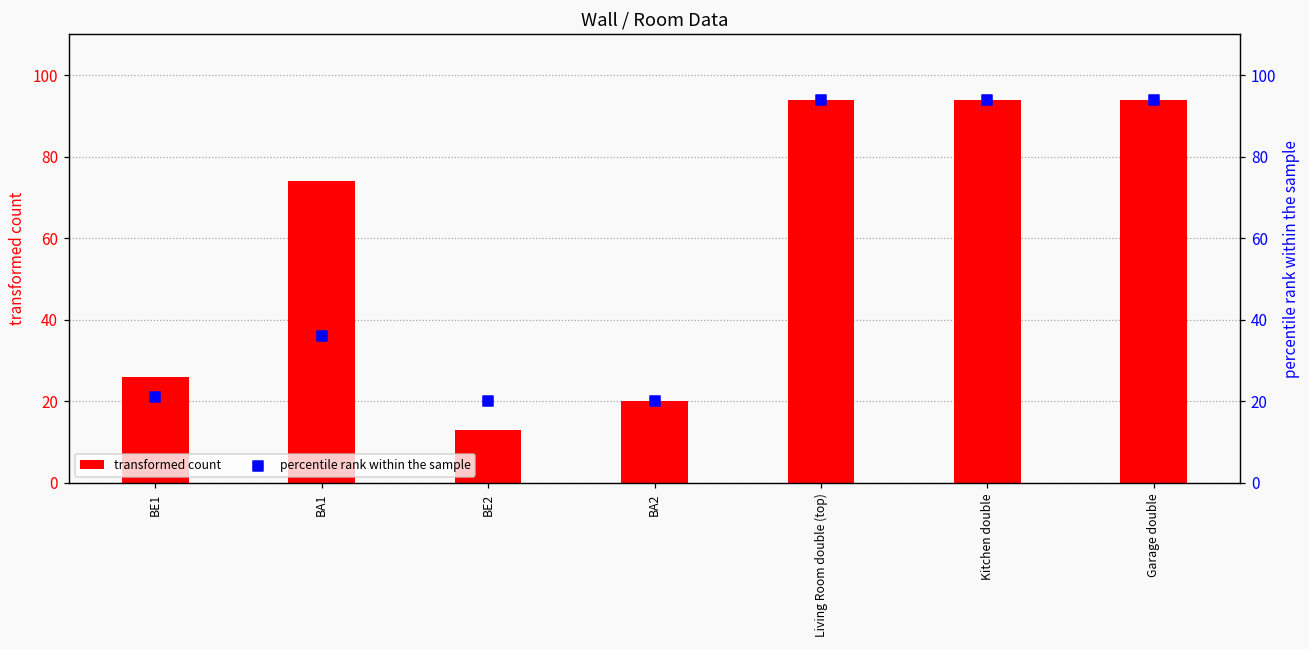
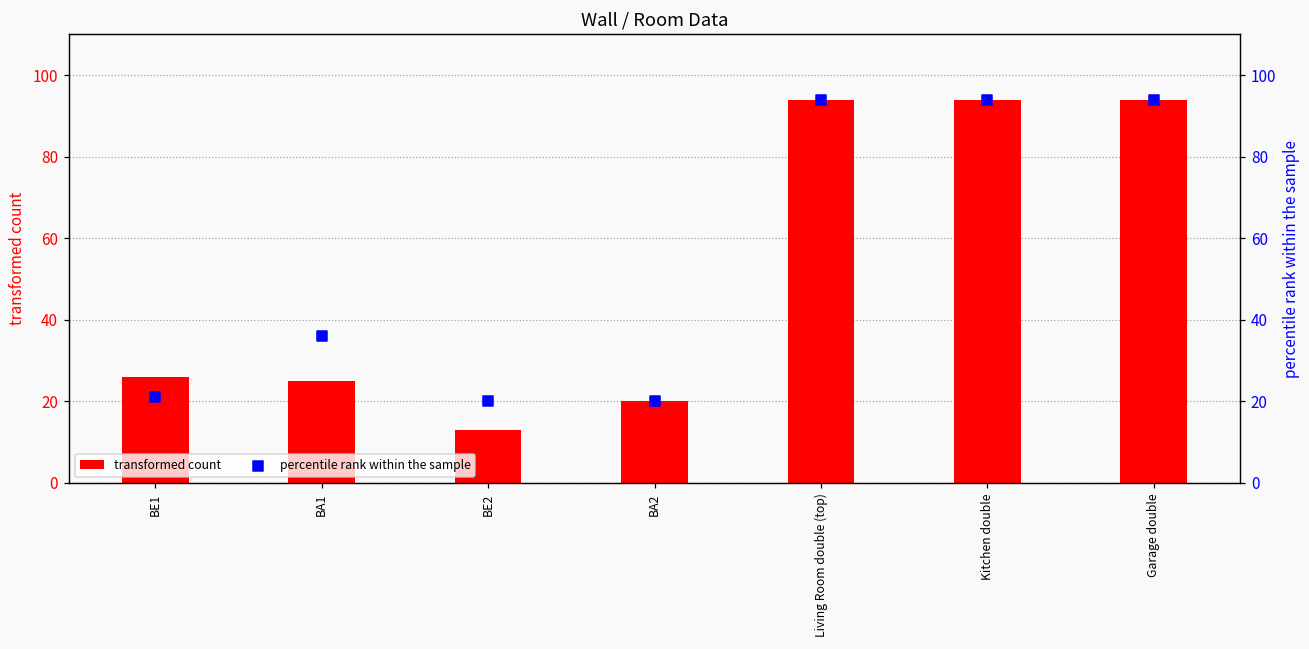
  {
    "transformed count": {
      "BE1": 26,
-     "BA1": 74,
+     "BA1": 25,
      "BE2": 13,
      "BA2": 20,
      "Living Room double (top)": 94,
      "Kitchen double": 94,
      "Garage double": 94
    }
  }
